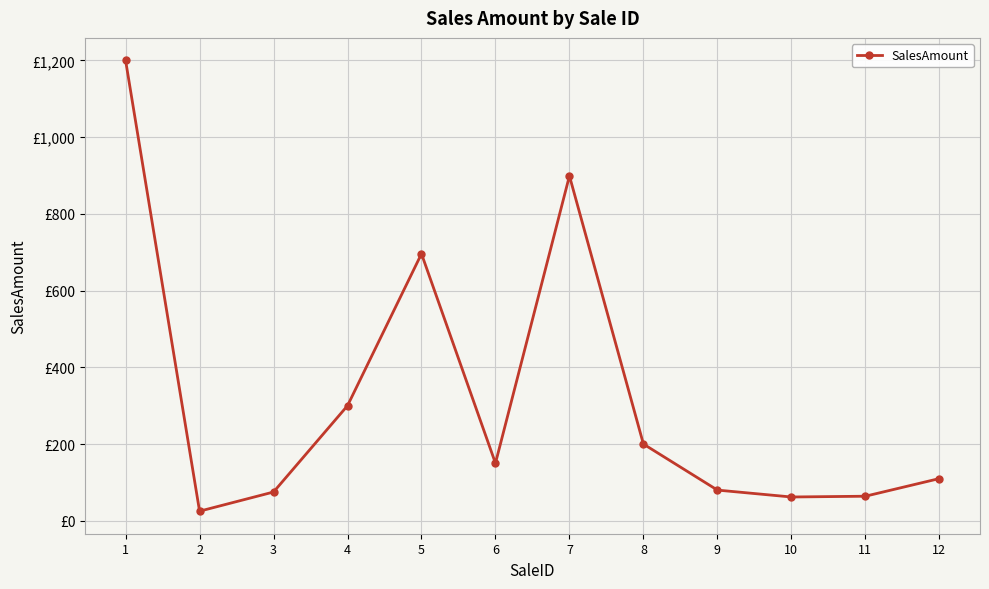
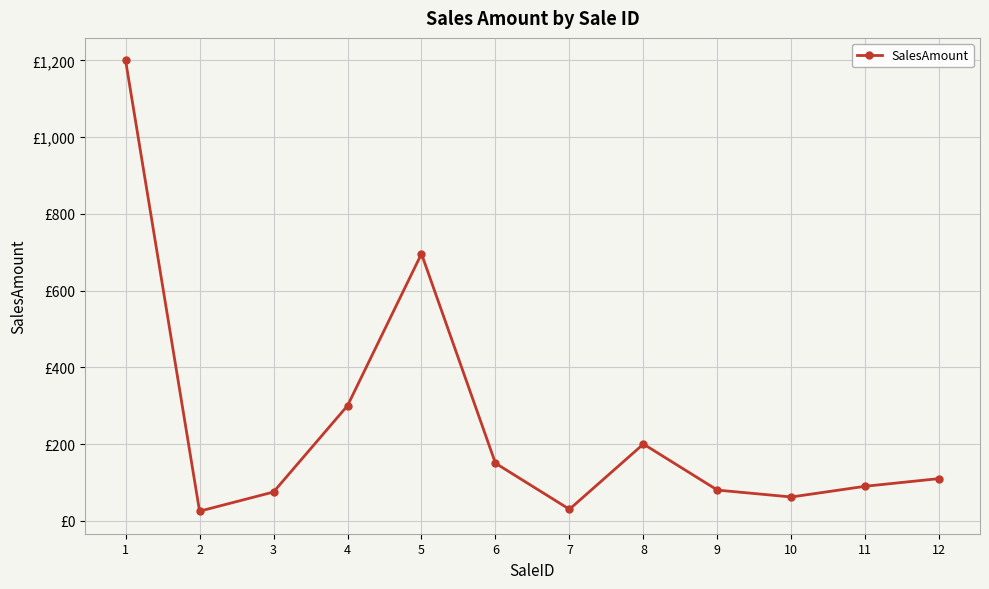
  {
    "1": "£1,200",
    "2": "£30",
    "3": "£80",
    "4": "£300",
    "5": "£700",
    "6": "£150",
-   "7": "£900",
+   "7": "£30",
    "8": "£200",
    "9": "£80",
    "10": "£60",
-   "11": "£60",
+   "11": "£90",
    "12": "£110"
  }
